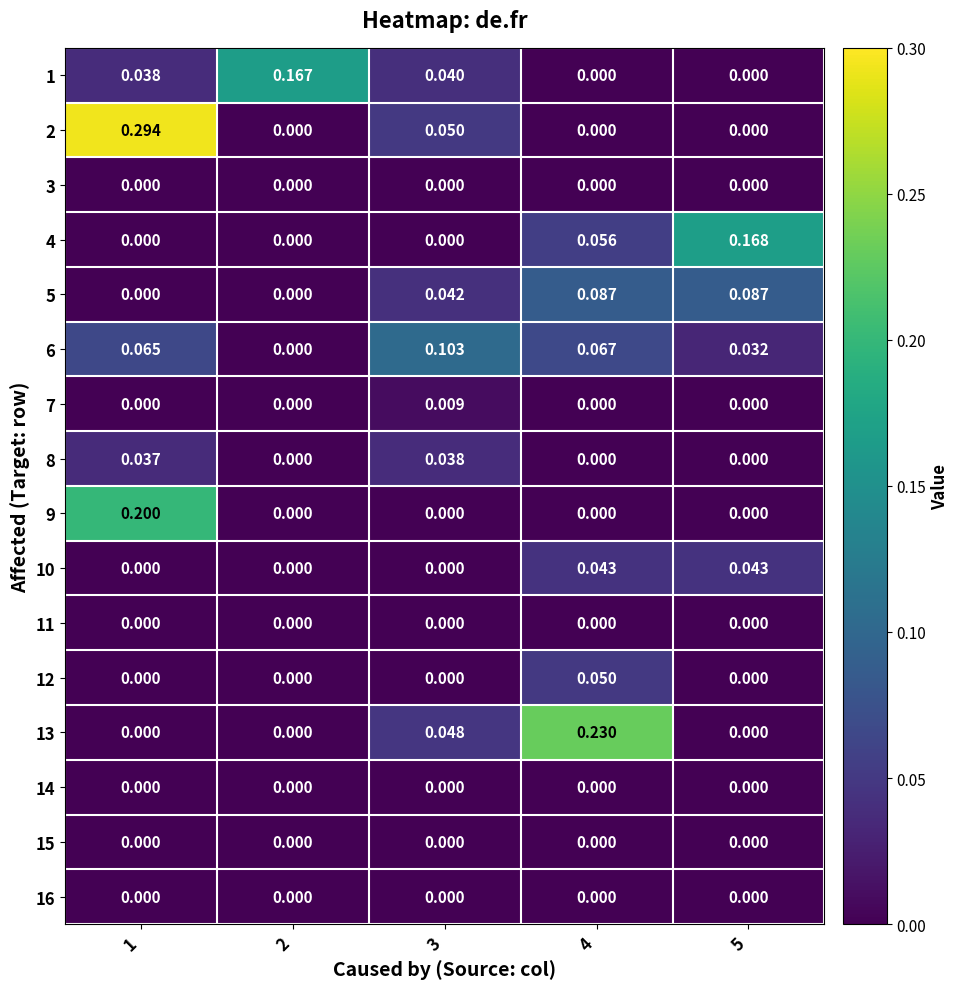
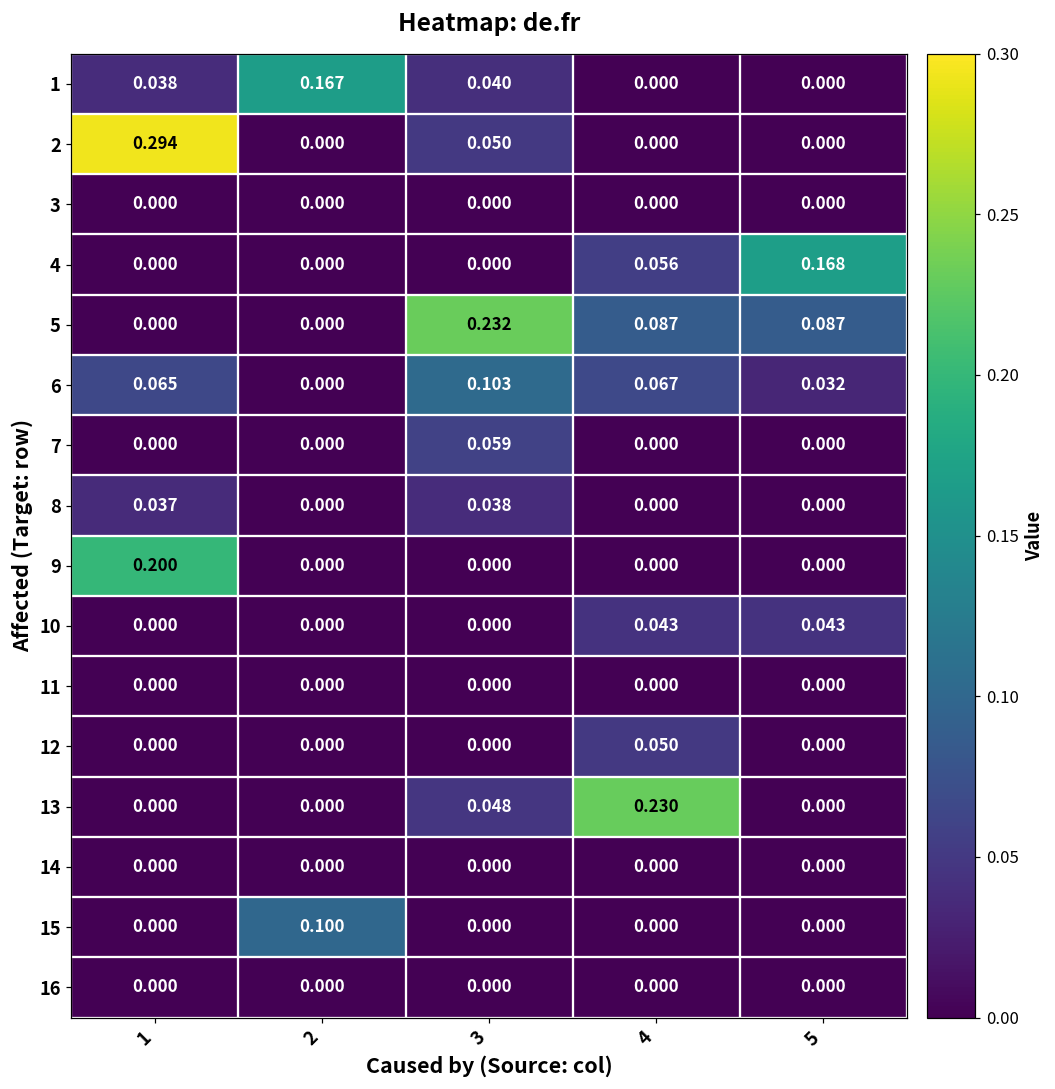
  {
    "1": {
      "1": 0.038,
      "2": 0.167,
      "3": 0.040,
      "4": 0.000,
      "5": 0.000
    },
    "2": {
      "1": 0.294,
      "2": 0.000,
      "3": 0.050,
      "4": 0.000,
      "5": 0.000
    },
    "3": {
      "1": 0.000,
      "2": 0.000,
      "3": 0.000,
      "4": 0.000,
      "5": 0.000
    },
    "4": {
      "1": 0.000,
      "2": 0.000,
      "3": 0.000,
      "4": 0.056,
      "5": 0.168
    },
    "5": {
      "1": 0.000,
      "2": 0.000,
-     "3": 0.042,
+     "3": 0.232,
      "4": 0.087,
      "5": 0.087
    },
    "6": {
      "1": 0.065,
      "2": 0.000,
      "3": 0.103,
      "4": 0.067,
      "5": 0.032
    },
    "7": {
      "1": 0.000,
      "2": 0.000,
-     "3": 0.009,
+     "3": 0.059,
      "4": 0.000,
      "5": 0.000
    },
    "8": {
      "1": 0.037,
      "2": 0.000,
      "3": 0.038,
      "4": 0.000,
      "5": 0.000
    },
    "9": {
      "1": 0.200,
      "2": 0.000,
      "3": 0.000,
      "4": 0.000,
      "5": 0.000
    },
    "10": {
      "1": 0.000,
      "2": 0.000,
      "3": 0.000,
      "4": 0.043,
      "5": 0.043
    },
    "11": {
      "1": 0.000,
      "2": 0.000,
      "3": 0.000,
      "4": 0.000,
      "5": 0.000
    },
    "12": {
      "1": 0.000,
      "2": 0.000,
      "3": 0.000,
      "4": 0.050,
      "5": 0.000
    },
    "13": {
      "1": 0.000,
      "2": 0.000,
      "3": 0.048,
      "4": 0.230,
      "5": 0.000
    },
    "14": {
      "1": 0.000,
      "2": 0.000,
      "3": 0.000,
      "4": 0.000,
      "5": 0.000
    },
    "15": {
      "1": 0.000,
-     "2": 0.000,
+     "2": 0.100,
      "3": 0.000,
      "4": 0.000,
      "5": 0.000
    },
    "16": {
      "1": 0.000,
      "2": 0.000,
      "3": 0.000,
      "4": 0.000,
      "5": 0.000
    }
  }
